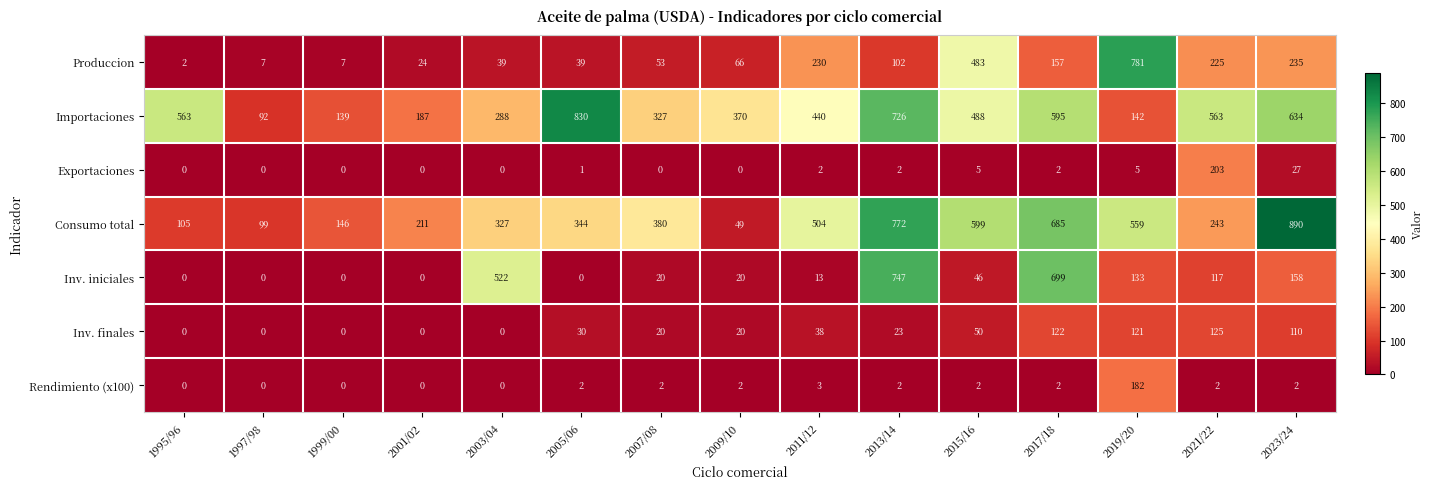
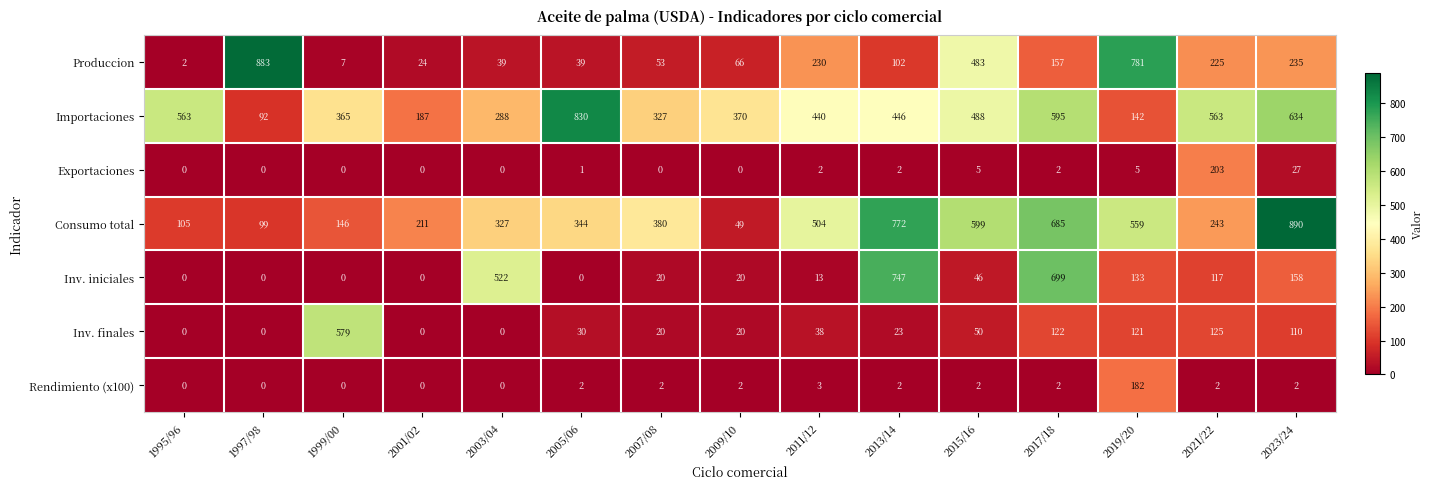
  {
    "Produccion": {
      "1995/96": 2,
-     "1997/98": 7,
+     "1997/98": 883,
      "1999/00": 7,
      "2001/02": 24,
      "2003/04": 39,
      "2005/06": 39,
      "2007/08": 53,
      "2009/10": 66,
      "2011/12": 230,
      "2013/14": 102,
      "2015/16": 483,
      "2017/18": 157,
      "2019/20": 781,
      "2021/22": 225,
      "2023/24": 235
    },
    "Importaciones": {
      "1995/96": 563,
      "1997/98": 92,
-     "1999/00": 139,
+     "1999/00": 365,
      "2001/02": 187,
      "2003/04": 288,
      "2005/06": 830,
      "2007/08": 327,
      "2009/10": 370,
      "2011/12": 440,
-     "2013/14": 726,
+     "2013/14": 446,
      "2015/16": 488,
      "2017/18": 595,
      "2019/20": 142,
      "2021/22": 563,
      "2023/24": 634
    },
    "Exportaciones": {
      "1995/96": 0,
      "1997/98": 0,
      "1999/00": 0,
      "2001/02": 0,
      "2003/04": 0,
      "2005/06": 1,
      "2007/08": 0,
      "2009/10": 0,
      "2011/12": 2,
      "2013/14": 2,
      "2015/16": 5,
      "2017/18": 2,
      "2019/20": 5,
      "2021/22": 203,
      "2023/24": 27
    },
    "Consumo total": {
      "1995/96": 105,
      "1997/98": 99,
      "1999/00": 146,
      "2001/02": 211,
      "2003/04": 327,
      "2005/06": 344,
      "2007/08": 380,
      "2009/10": 49,
      "2011/12": 504,
      "2013/14": 772,
      "2015/16": 599,
      "2017/18": 685,
      "2019/20": 559,
      "2021/22": 243,
      "2023/24": 890
    },
    "Inv. iniciales": {
      "1995/96": 0,
      "1997/98": 0,
      "1999/00": 0,
      "2001/02": 0,
      "2003/04": 522,
      "2005/06": 0,
      "2007/08": 20,
      "2009/10": 20,
      "2011/12": 13,
      "2013/14": 747,
      "2015/16": 46,
      "2017/18": 699,
      "2019/20": 133,
      "2021/22": 117,
      "2023/24": 158
    },
    "Inv. finales": {
      "1995/96": 0,
      "1997/98": 0,
-     "1999/00": 0,
+     "1999/00": 579,
      "2001/02": 0,
      "2003/04": 0,
      "2005/06": 30,
      "2007/08": 20,
      "2009/10": 20,
      "2011/12": 38,
      "2013/14": 23,
      "2015/16": 50,
      "2017/18": 122,
      "2019/20": 121,
      "2021/22": 125,
      "2023/24": 110
    },
    "Rendimiento (x100)": {
      "1995/96": 0,
      "1997/98": 0,
      "1999/00": 0,
      "2001/02": 0,
      "2003/04": 0,
      "2005/06": 2,
      "2007/08": 2,
      "2009/10": 2,
      "2011/12": 3,
      "2013/14": 2,
      "2015/16": 2,
      "2017/18": 2,
      "2019/20": 182,
      "2021/22": 2,
      "2023/24": 2
    }
  }
